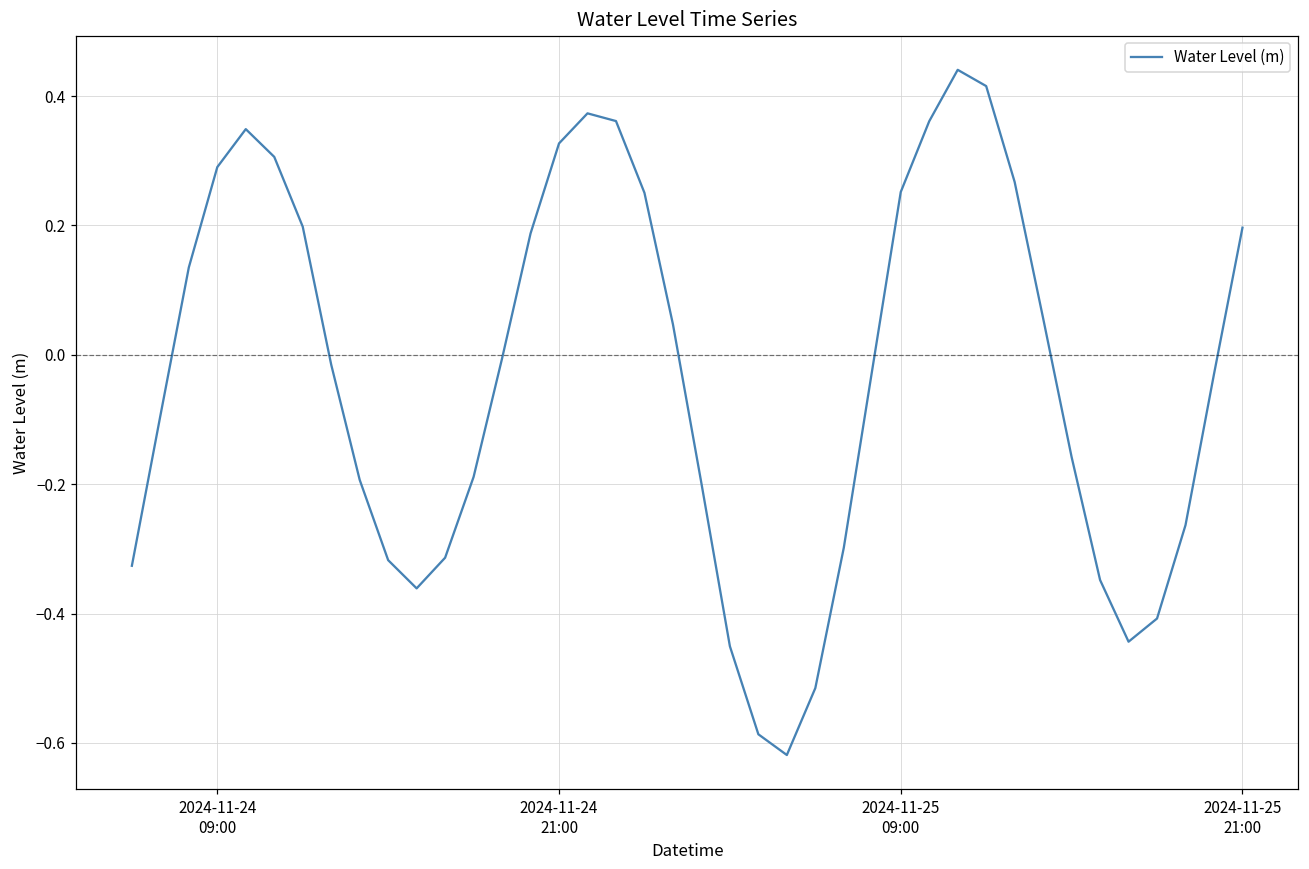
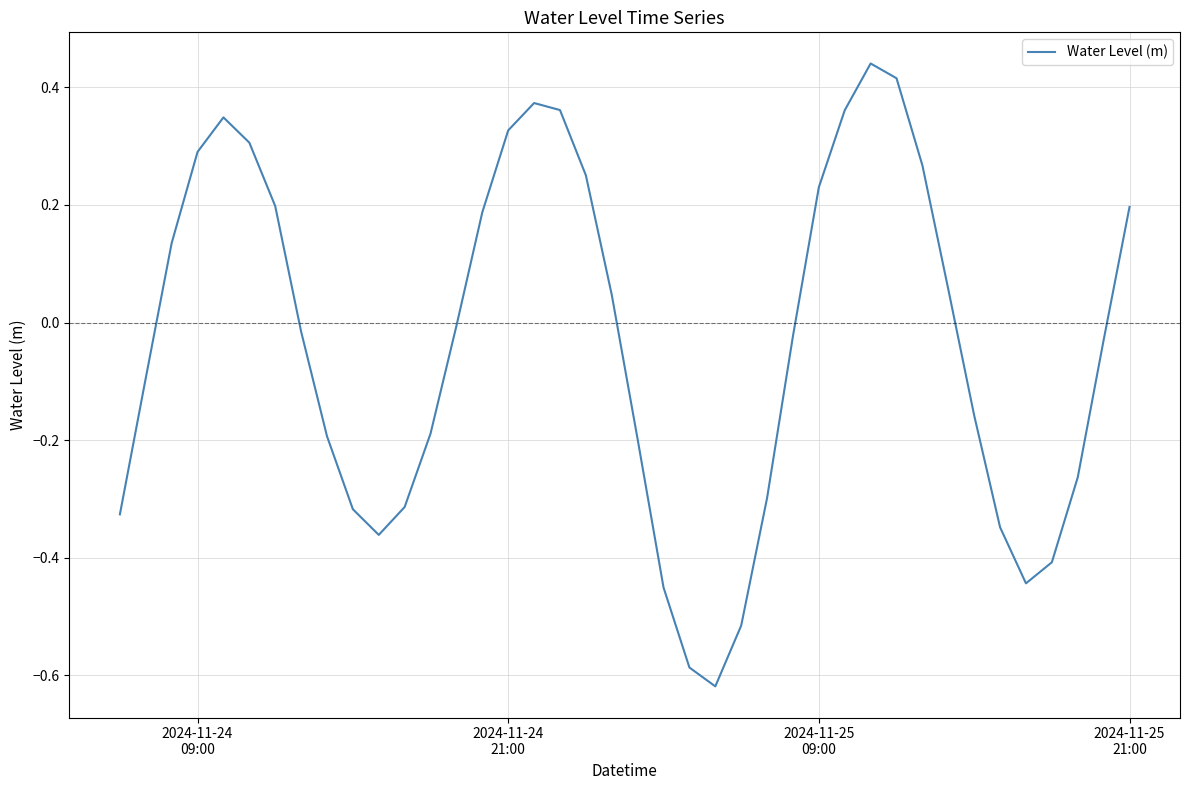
  {
    "2024-11-24 09:00": 0.29,
    "2024-11-24 21:00": 0.33,
-   "2024-11-25 09:00": 0.25,
+   "2024-11-25 09:00": 0.23,
    "2024-11-25 21:00": 0.20
  }
